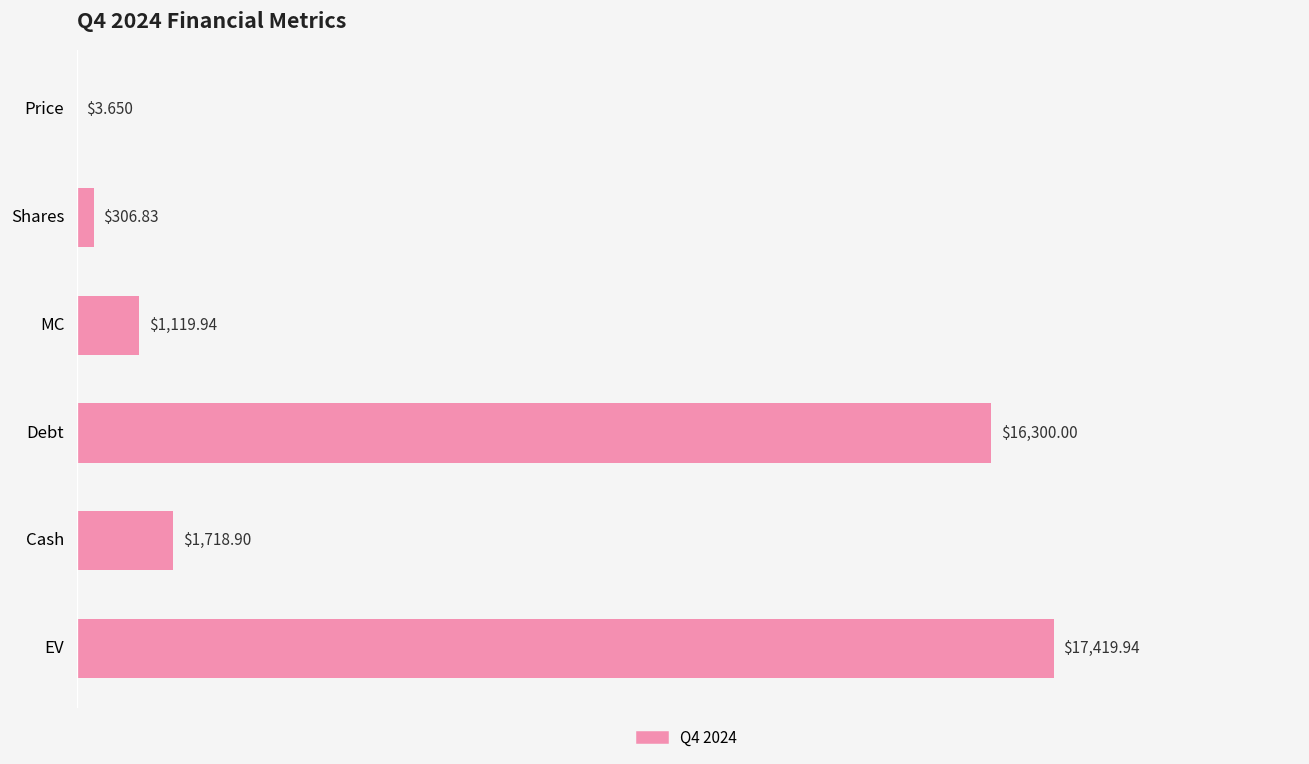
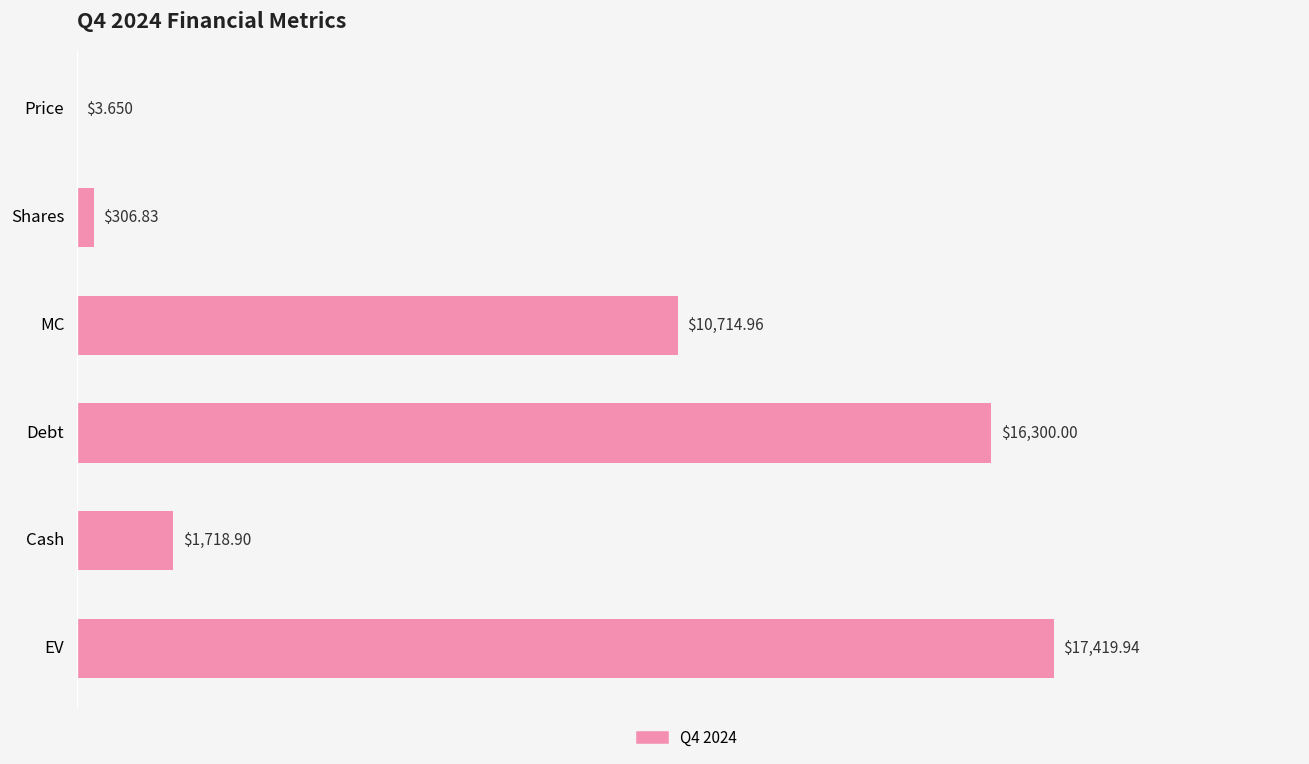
  {
    "Price": "$3.650",
    "Shares": "$306.83",
-   "MC": "$1,119.94",
+   "MC": "$10,714.96",
    "Debt": "$16,300.00",
    "Cash": "$1,718.90",
    "EV": "$17,419.94"
  }
